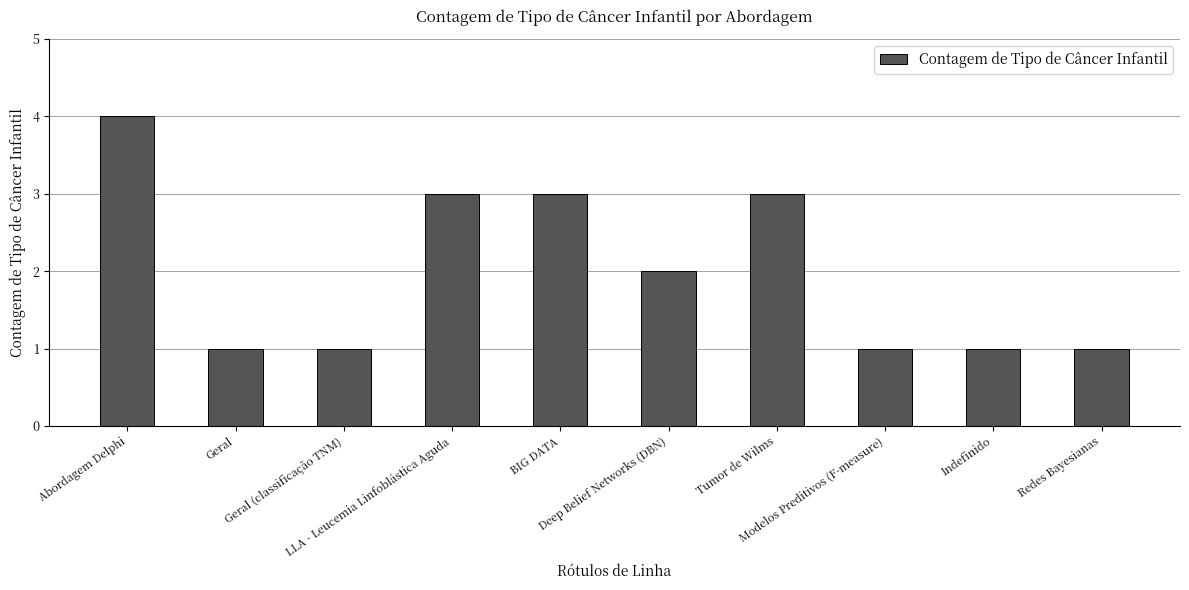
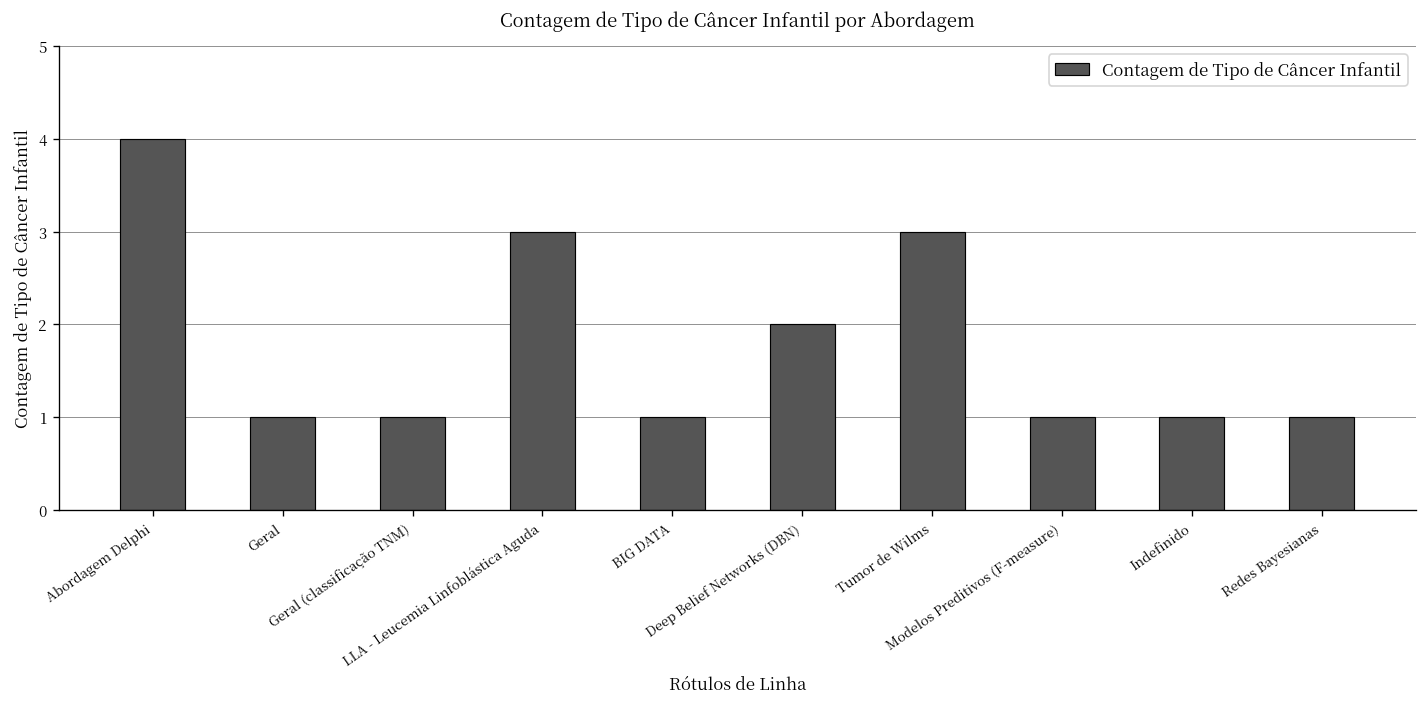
  {
    "Abordagem Delphi": 4,
    "Geral": 1,
    "Geral (classificação TNM)": 1,
    "LLA - Leucemia Linfoblástica Aguda": 3,
-   "BIG DATA": 3,
+   "BIG DATA": 1,
    "Deep Belief Networks (DBN)": 2,
    "Tumor de Wilms": 3,
    "Modelos Preditivos (F-measure)": 1,
    "Indefinido": 1,
    "Redes Bayesianas": 1
  }
